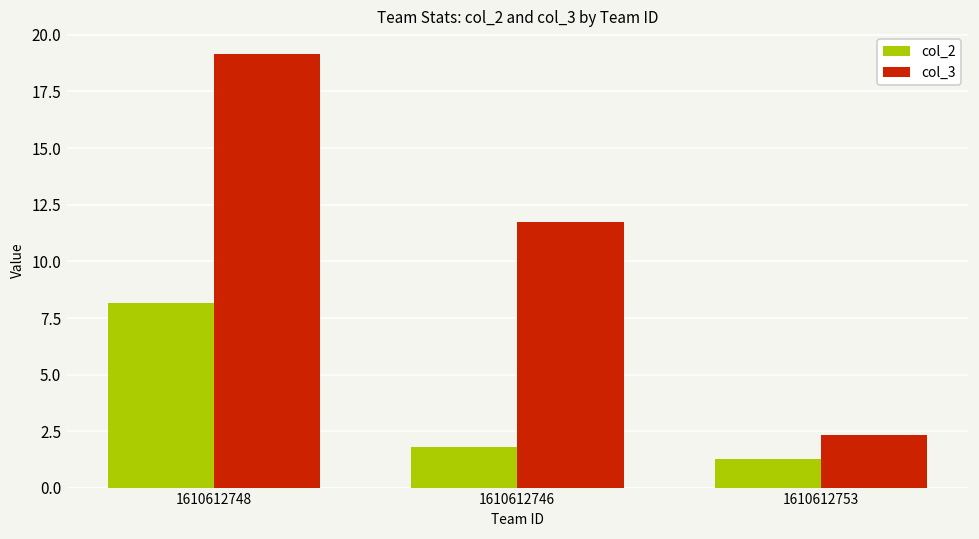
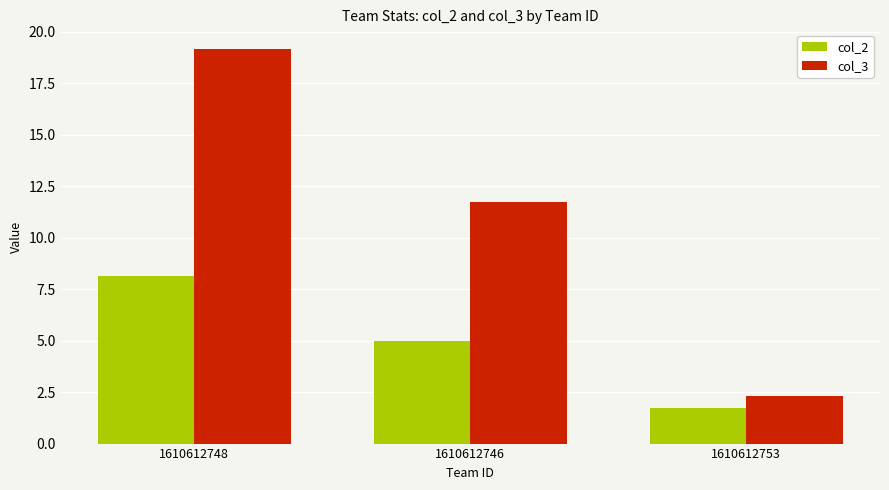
  {
    "col_2": {
      "1610612748": 8.1,
-     "1610612746": 1.8,
-     "1610612753": 1.3
+     "1610612746": 5.0,
+     "1610612753": 1.8
    },
    "col_3": {
      "1610612748": 19.2,
      "1610612746": 11.7,
      "1610612753": 2.3
    }
  }
